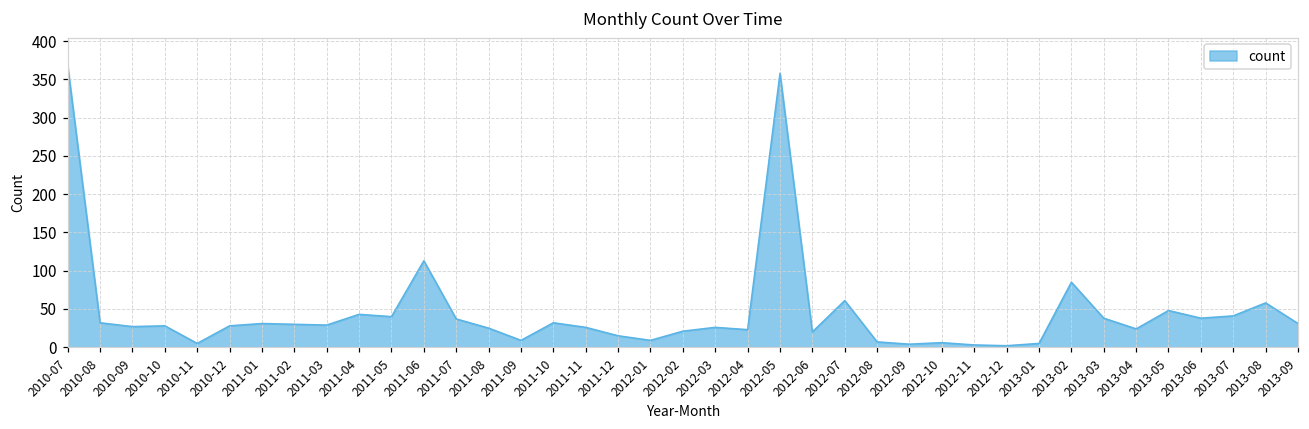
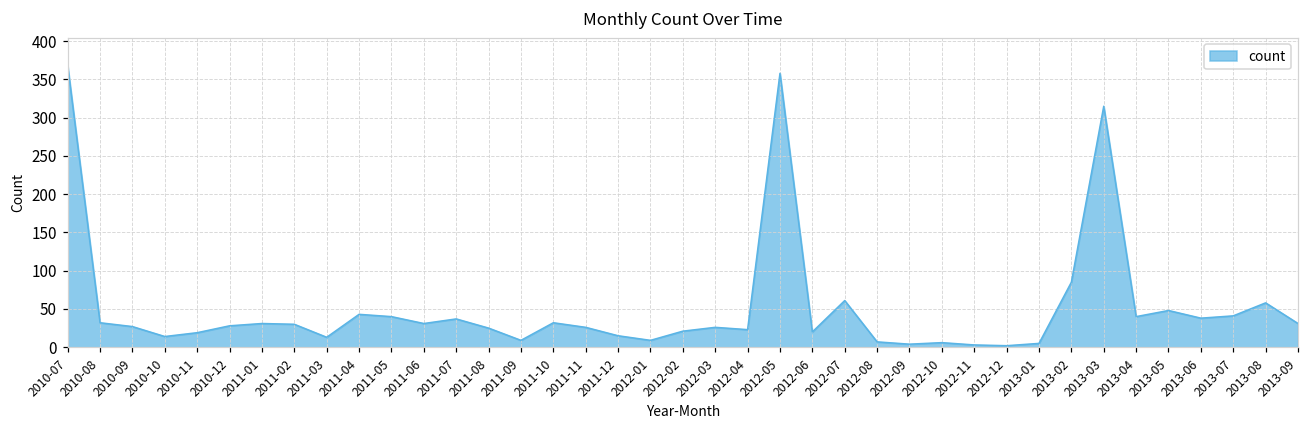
  {
    "2010-07": 370,
    "2010-08": 30,
    "2010-09": 30,
-   "2010-10": 30,
-   "2010-11": 10,
+   "2010-10": 10,
+   "2010-11": 20,
    "2010-12": 30,
    "2011-01": 30,
    "2011-02": 30,
-   "2011-03": 30,
+   "2011-03": 10,
    "2011-04": 40,
    "2011-05": 40,
-   "2011-06": 110,
+   "2011-06": 30,
    "2011-07": 40,
    "2011-08": 30,
    "2011-09": 10,
    "2011-10": 30,
    "2011-11": 30,
    "2011-12": 20,
    "2012-01": 10,
    "2012-02": 20,
    "2012-03": 30,
    "2012-04": 20,
    "2012-05": 360,
    "2012-06": 20,
    "2012-07": 60,
    "2012-08": 10,
    "2012-09": 0,
    "2012-10": 10,
    "2012-11": 0,
    "2012-12": 0,
    "2013-01": 10,
    "2013-02": 90,
-   "2013-03": 40,
-   "2013-04": 20,
+   "2013-03": 320,
+   "2013-04": 40,
    "2013-05": 50,
    "2013-06": 40,
    "2013-07": 40,
    "2013-08": 60,
    "2013-09": 30
  }
